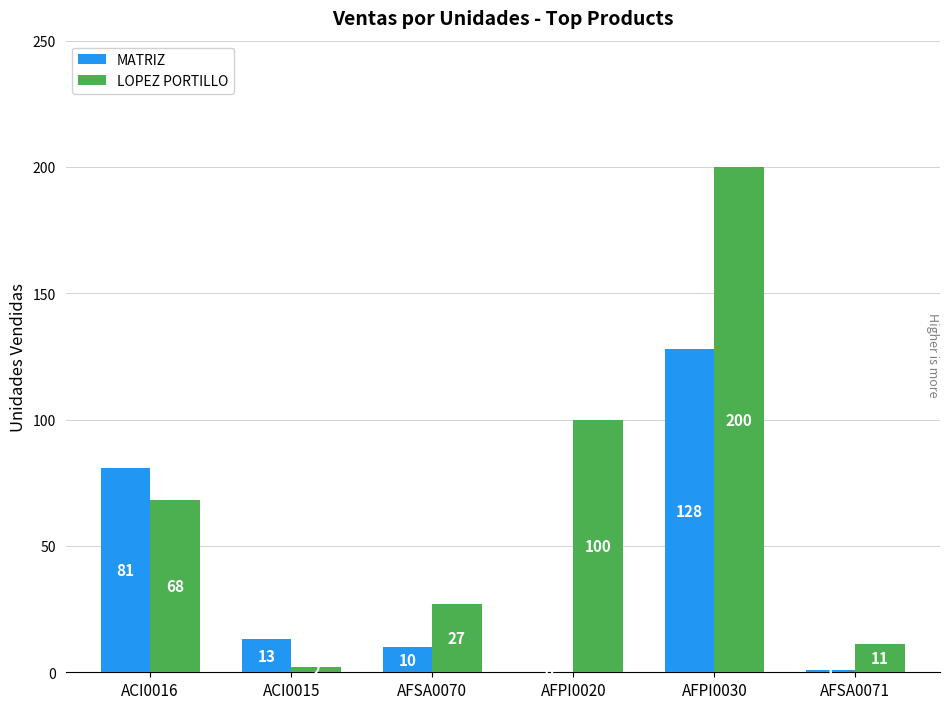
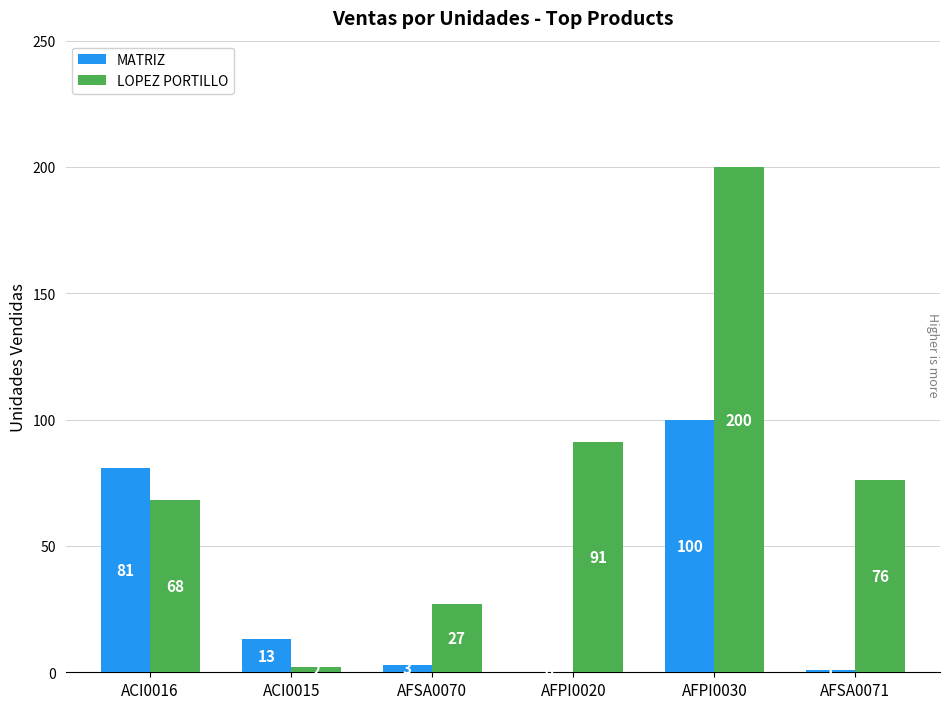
  {
    "MATRIZ": {
      "ACI0016": 81,
      "ACI0015": 13,
-     "AFSA0070": 10,
-     "AFPI0030": 128
+     "AFSA0070": 3,
+     "AFPI0030": 100
    },
    "LOPEZ PORTILLO": {
      "ACI0016": 68,
      "AFSA0070": 27,
-     "AFPI0020": 100,
+     "AFPI0020": 91,
      "AFPI0030": 200,
-     "AFSA0071": 11
+     "AFSA0071": 76
    }
  }
